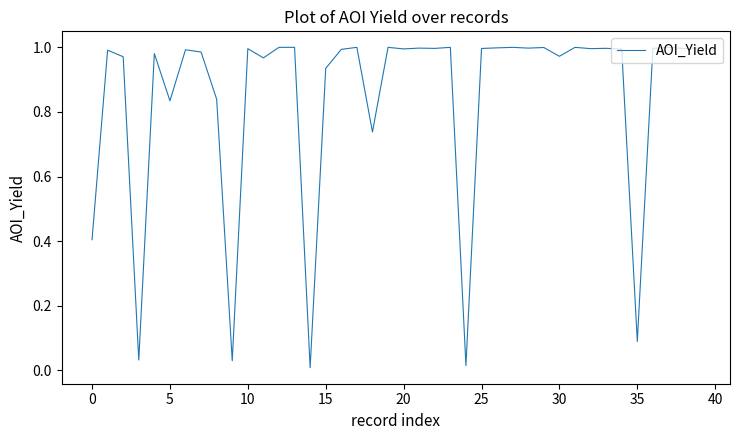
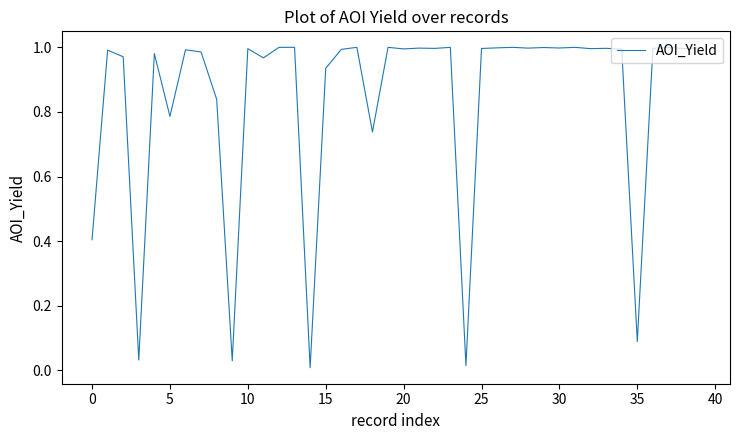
  {
    "0": 0.40,
-   "5": 0.83,
+   "5": 0.79,
    "10": 1.00,
    "15": 0.94,
    "20": 1.00,
    "25": 1.00,
-   "30": 0.97,
+   "30": 1.00,
    "35": 0.09
  }
